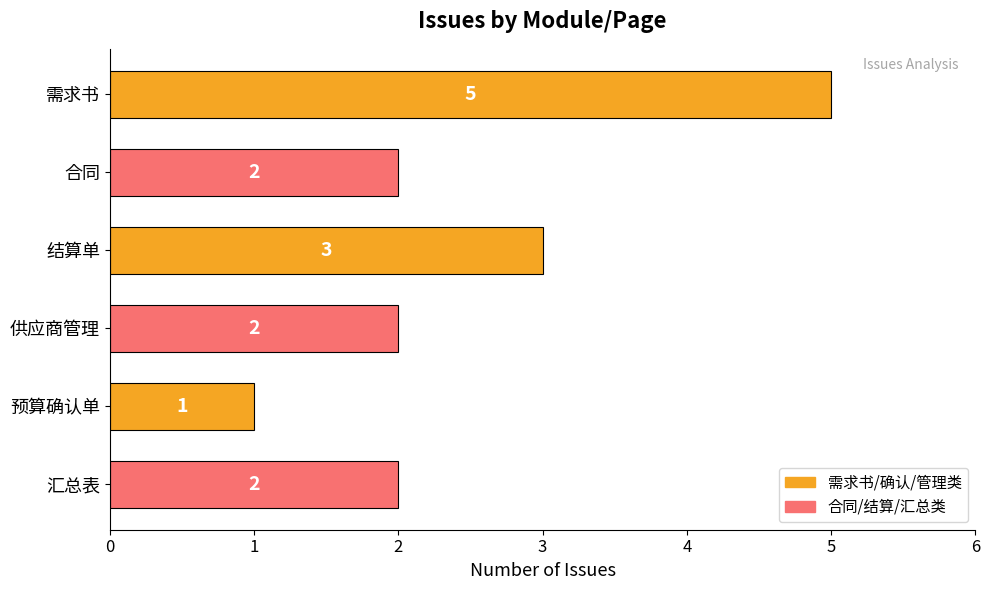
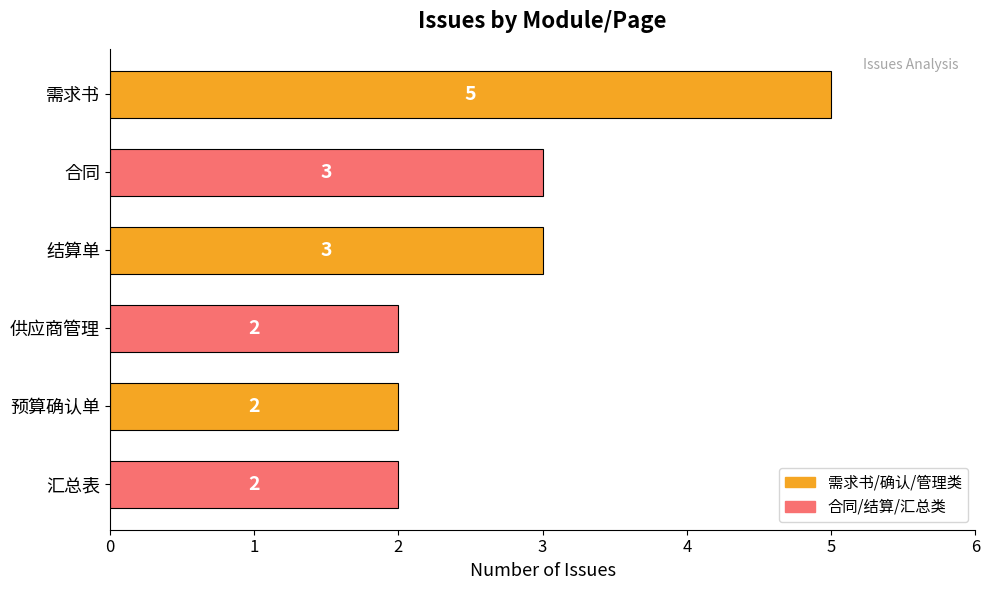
  {
    "需求书": 5,
-   "合同": 2,
+   "合同": 3,
    "结算单": 3,
    "供应商管理": 2,
-   "预算确认单": 1,
+   "预算确认单": 2,
    "汇总表": 2
  }
